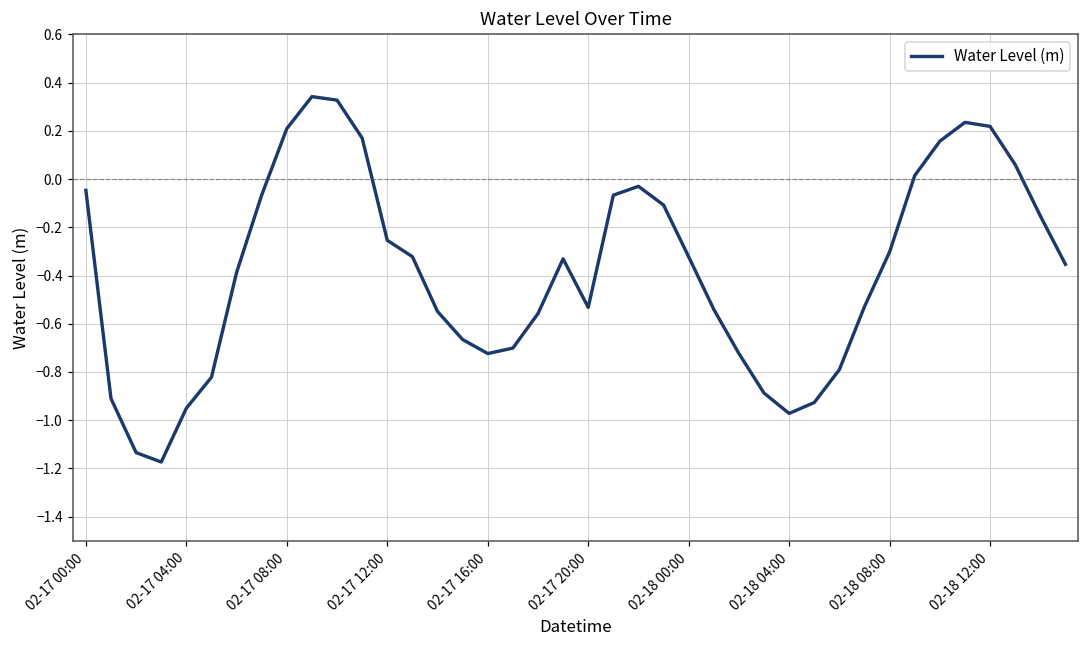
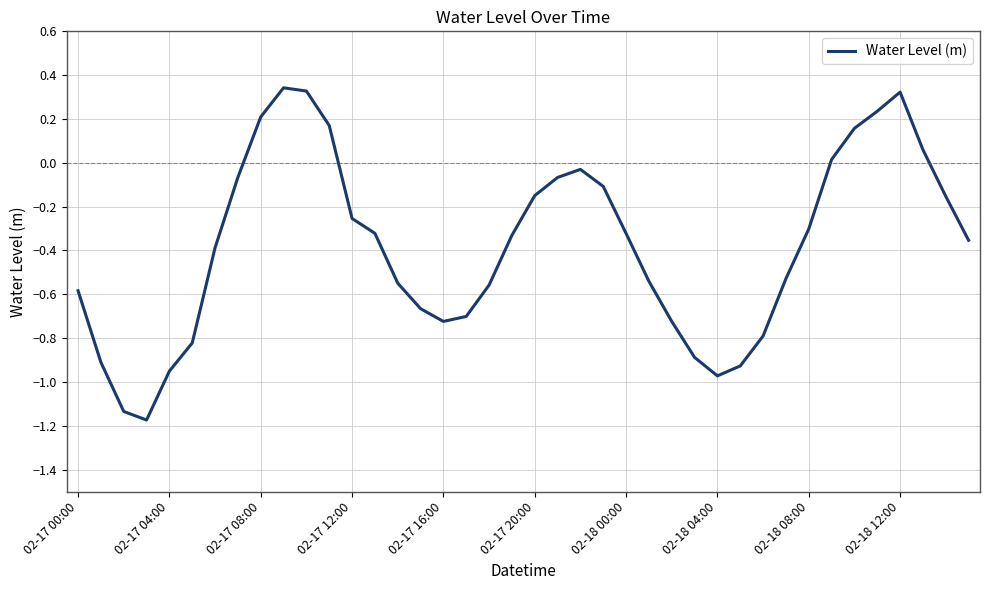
  {
-   "02-17 00:00": -0.05,
+   "02-17 00:00": -0.58,
    "02-17 04:00": -0.95,
    "02-17 08:00": 0.21,
    "02-17 12:00": -0.25,
    "02-17 16:00": -0.72,
-   "02-17 20:00": -0.53,
+   "02-17 20:00": -0.15,
    "02-18 00:00": -0.32,
    "02-18 04:00": -0.97,
    "02-18 08:00": -0.30,
-   "02-18 12:00": 0.22
+   "02-18 12:00": 0.32
  }
